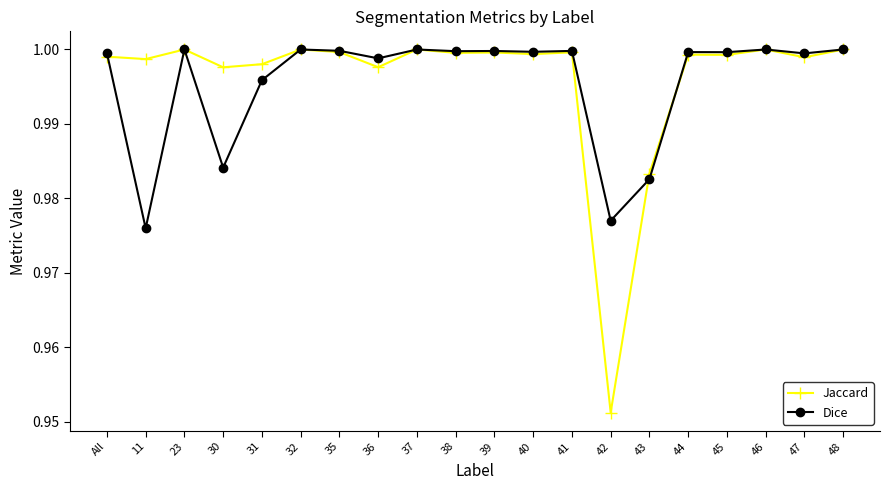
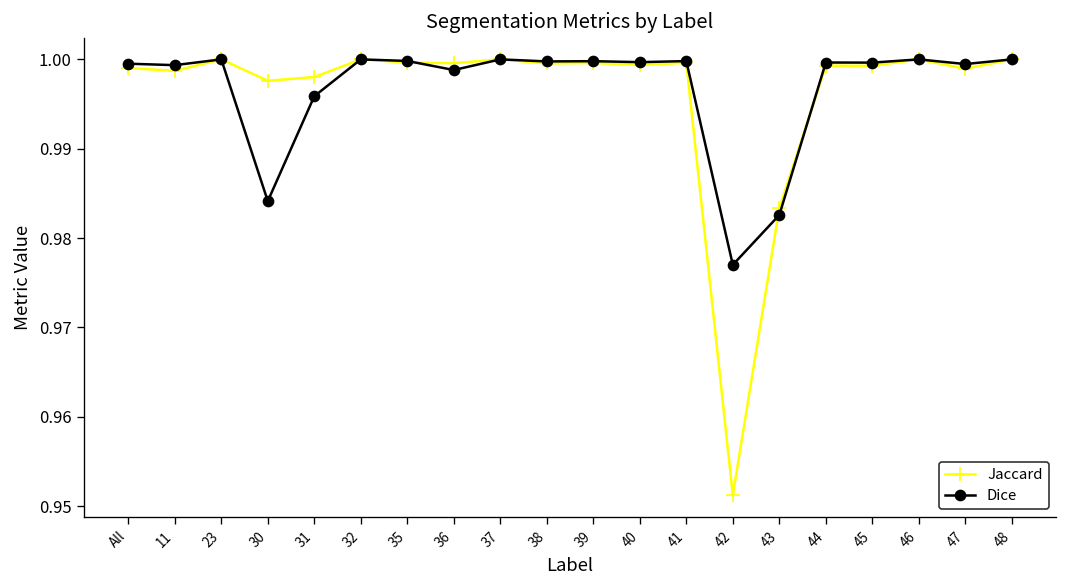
  {
    "Jaccard": {
      "All": 0.999,
      "11": 0.999,
      "30": 0.998,
      "31": 0.998,
-     "36": 0.998,
+     "36": 1.000,
      "42": 0.951,
      "43": 0.983,
      "44": 0.999,
      "45": 0.999,
      "47": 0.999
    },
    "Dice": {
      "All": 1.000,
-     "11": 0.976,
+     "11": 0.999,
      "30": 0.984,
      "31": 0.996,
      "36": 0.999,
      "42": 0.977,
      "43": 0.983,
      "44": 1.000,
      "45": 1.000,
      "47": 0.999
    }
  }
